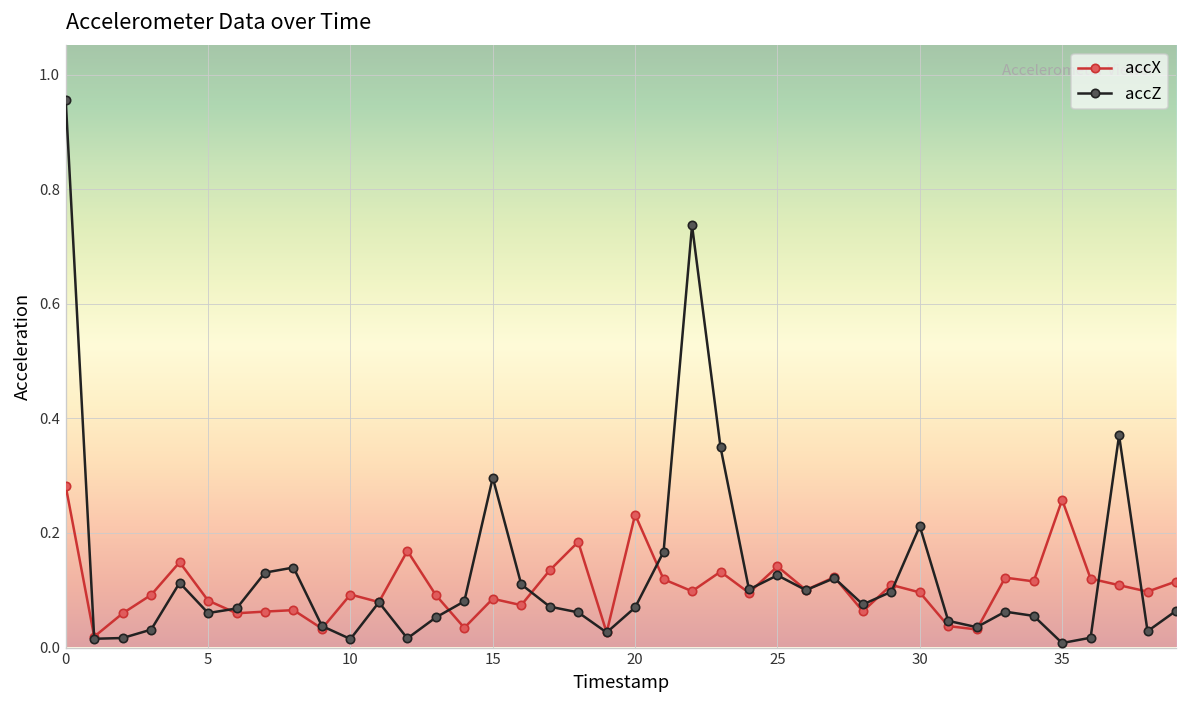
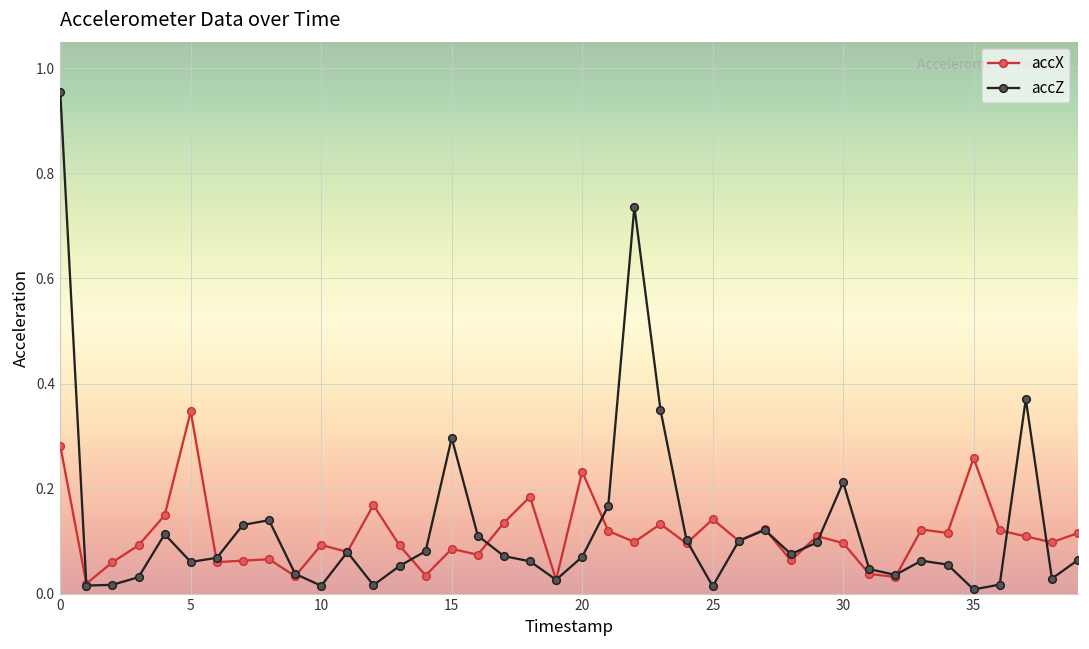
  {
    "accX": {
      "0": 0.28,
-     "5": 0.08,
+     "5": 0.35,
      "10": 0.09,
      "15": 0.09,
      "20": 0.23,
      "25": 0.14,
      "30": 0.10,
      "35": 0.26
    },
    "accZ": {
      "0": 0.96,
      "5": 0.06,
      "10": 0.01,
      "15": 0.30,
      "20": 0.07,
-     "25": 0.13,
+     "25": 0.01,
      "30": 0.21,
      "35": 0.01
    }
  }
